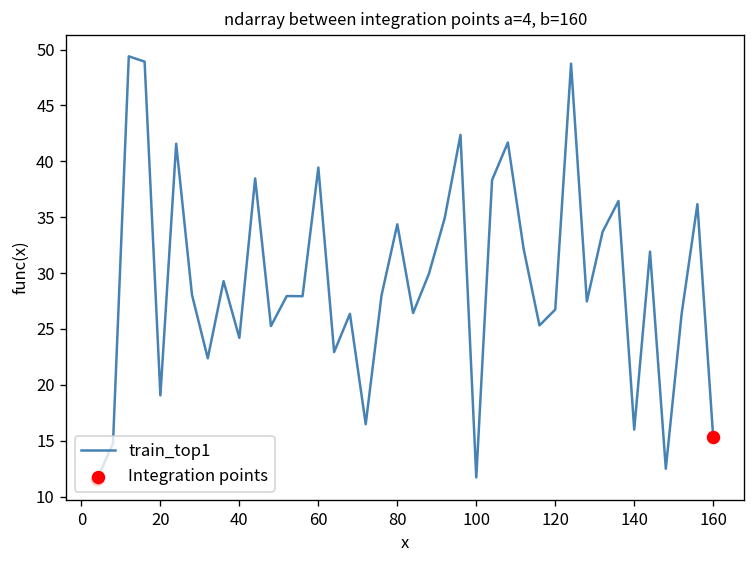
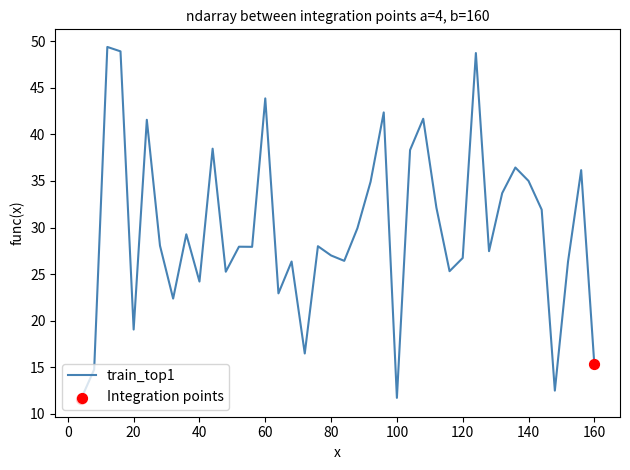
  {
    "train_top1": {
      "20": 19,
      "40": 24,
-     "60": 39,
-     "80": 34,
+     "60": 44,
+     "80": 27,
      "100": 12,
      "120": 27,
-     "140": 16
+     "140": 35
    }
  }
